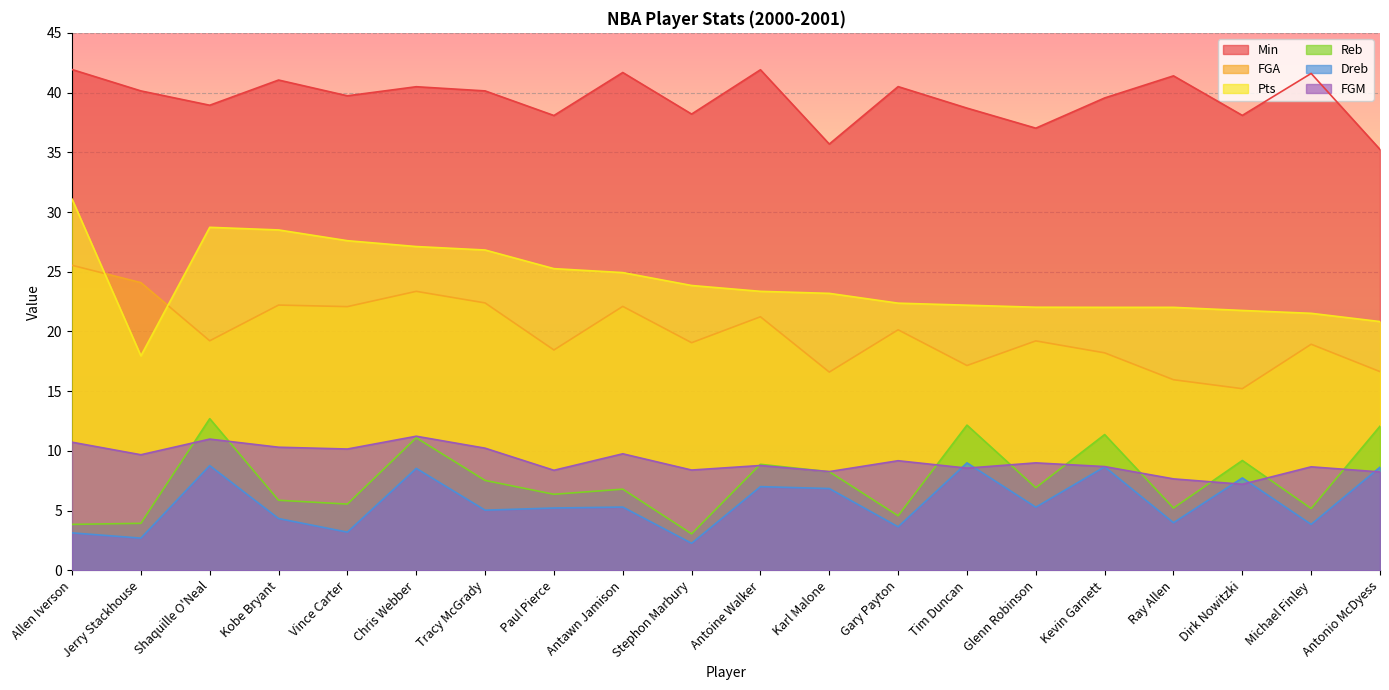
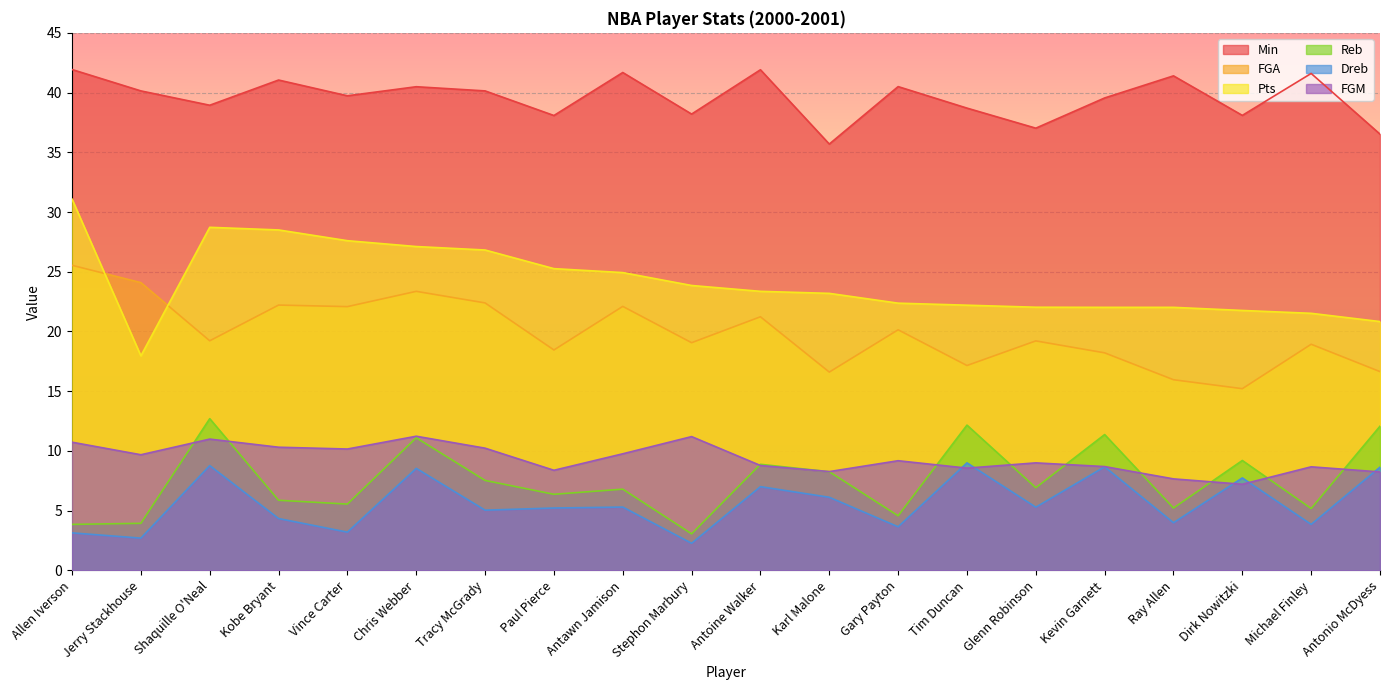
  {
    "Min": {
      "Allen Iverson": 41.9,
      "Jerry Stackhouse": 40.1,
      "Shaquille O'Neal": 38.9,
      "Kobe Bryant": 41.1,
      "Vince Carter": 39.7,
      "Chris Webber": 40.5,
      "Tracy McGrady": 40.1,
      "Paul Pierce": 38.1,
      "Antawn Jamison": 41.7,
      "Stephon Marbury": 38.2,
      "Antoine Walker": 41.9,
      "Karl Malone": 35.7,
      "Gary Payton": 40.5,
      "Tim Duncan": 38.7,
      "Glenn Robinson": 37.0,
      "Kevin Garnett": 39.6,
      "Ray Allen": 41.4,
      "Dirk Nowitzki": 38.1,
-     "Antonio McDyess": 35.2
+     "Antonio McDyess": 36.5
    },
    "FGA": {
      "Allen Iverson": 25.5,
      "Jerry Stackhouse": 24.1,
      "Shaquille O'Neal": 19.2,
      "Kobe Bryant": 22.2,
      "Vince Carter": 22.1,
      "Chris Webber": 23.4,
      "Tracy McGrady": 22.4,
      "Paul Pierce": 18.5,
      "Antawn Jamison": 22.1,
      "Stephon Marbury": 19.1,
      "Antoine Walker": 21.2,
      "Karl Malone": 16.6,
      "Gary Payton": 20.1,
      "Tim Duncan": 17.2,
      "Glenn Robinson": 19.2,
      "Kevin Garnett": 18.2,
      "Ray Allen": 16.0,
      "Dirk Nowitzki": 15.2,
      "Michael Finley": 18.9,
      "Antonio McDyess": 16.6
    },
    "Pts": {
      "Allen Iverson": 31.1,
      "Jerry Stackhouse": 18.0,
      "Shaquille O'Neal": 28.7,
      "Kobe Bryant": 28.5,
      "Vince Carter": 27.6,
      "Chris Webber": 27.1,
      "Tracy McGrady": 26.8,
      "Paul Pierce": 25.3,
      "Antawn Jamison": 24.9,
      "Stephon Marbury": 23.9,
      "Antoine Walker": 23.4,
      "Karl Malone": 23.2,
      "Gary Payton": 22.4,
      "Tim Duncan": 22.2,
      "Glenn Robinson": 22.0,
      "Kevin Garnett": 22.0,
      "Ray Allen": 22.0,
      "Dirk Nowitzki": 21.8,
      "Michael Finley": 21.5,
      "Antonio McDyess": 20.8
    },
    "Reb": {
      "Allen Iverson": 3.9,
      "Jerry Stackhouse": 3.9,
      "Shaquille O'Neal": 12.7,
      "Kobe Bryant": 5.9,
      "Vince Carter": 5.6,
      "Tracy McGrady": 7.5,
      "Paul Pierce": 6.4,
      "Antawn Jamison": 6.8,
      "Stephon Marbury": 3.1,
      "Gary Payton": 4.6,
      "Tim Duncan": 12.2,
      "Glenn Robinson": 6.9,
      "Kevin Garnett": 11.4,
      "Ray Allen": 5.2,
      "Dirk Nowitzki": 9.2,
      "Michael Finley": 5.2,
      "Antonio McDyess": 12.1
    },
    "Dreb": {
      "Allen Iverson": 3.1,
      "Jerry Stackhouse": 2.7,
      "Shaquille O'Neal": 8.8,
      "Kobe Bryant": 4.3,
      "Vince Carter": 3.2,
      "Chris Webber": 8.5,
      "Tracy McGrady": 5.0,
      "Paul Pierce": 5.2,
      "Antawn Jamison": 5.3,
      "Stephon Marbury": 2.3,
      "Antoine Walker": 7.0,
-     "Karl Malone": 6.9,
+     "Karl Malone": 6.1,
      "Gary Payton": 3.7,
      "Tim Duncan": 9.0,
      "Glenn Robinson": 5.3,
      "Ray Allen": 4.0,
      "Dirk Nowitzki": 7.7,
      "Michael Finley": 3.9,
      "Antonio McDyess": 8.6
    },
    "FGM": {
      "Allen Iverson": 10.7,
      "Jerry Stackhouse": 9.7,
      "Shaquille O'Neal": 11.0,
      "Kobe Bryant": 10.3,
      "Vince Carter": 10.2,
      "Tracy McGrady": 10.2,
      "Paul Pierce": 8.4,
      "Antawn Jamison": 9.8,
-     "Stephon Marbury": 8.4,
+     "Stephon Marbury": 11.2,
      "Gary Payton": 9.2,
      "Tim Duncan": 8.6,
      "Glenn Robinson": 9.0,
      "Ray Allen": 7.7,
      "Dirk Nowitzki": 7.2,
      "Michael Finley": 8.7,
      "Antonio McDyess": 8.2
    }
  }
